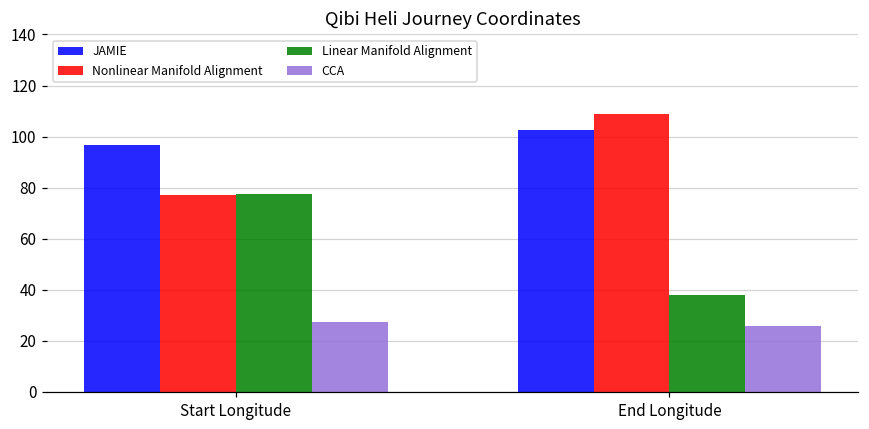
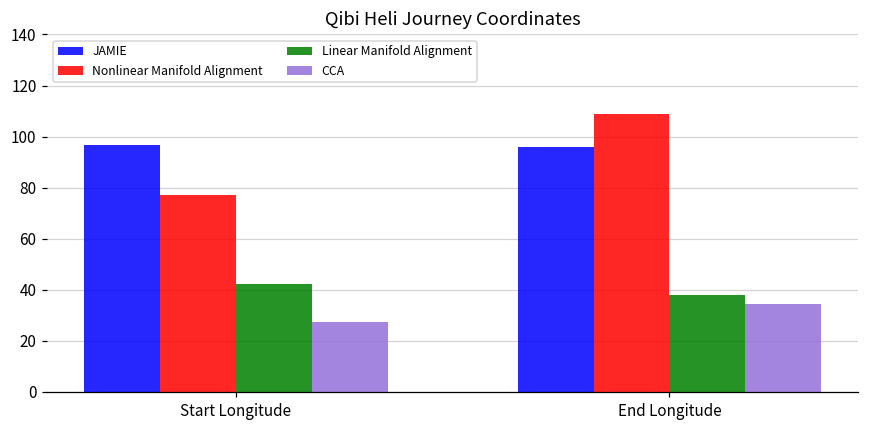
  {
    "JAMIE": {
      "Start Longitude": 97,
-     "End Longitude": 103
+     "End Longitude": 96
    },
    "Nonlinear Manifold Alignment": {
      "Start Longitude": 77,
      "End Longitude": 109
    },
    "Linear Manifold Alignment": {
-     "Start Longitude": 77,
+     "Start Longitude": 42,
      "End Longitude": 38
    },
    "CCA": {
      "Start Longitude": 27,
-     "End Longitude": 26
+     "End Longitude": 34
    }
  }
